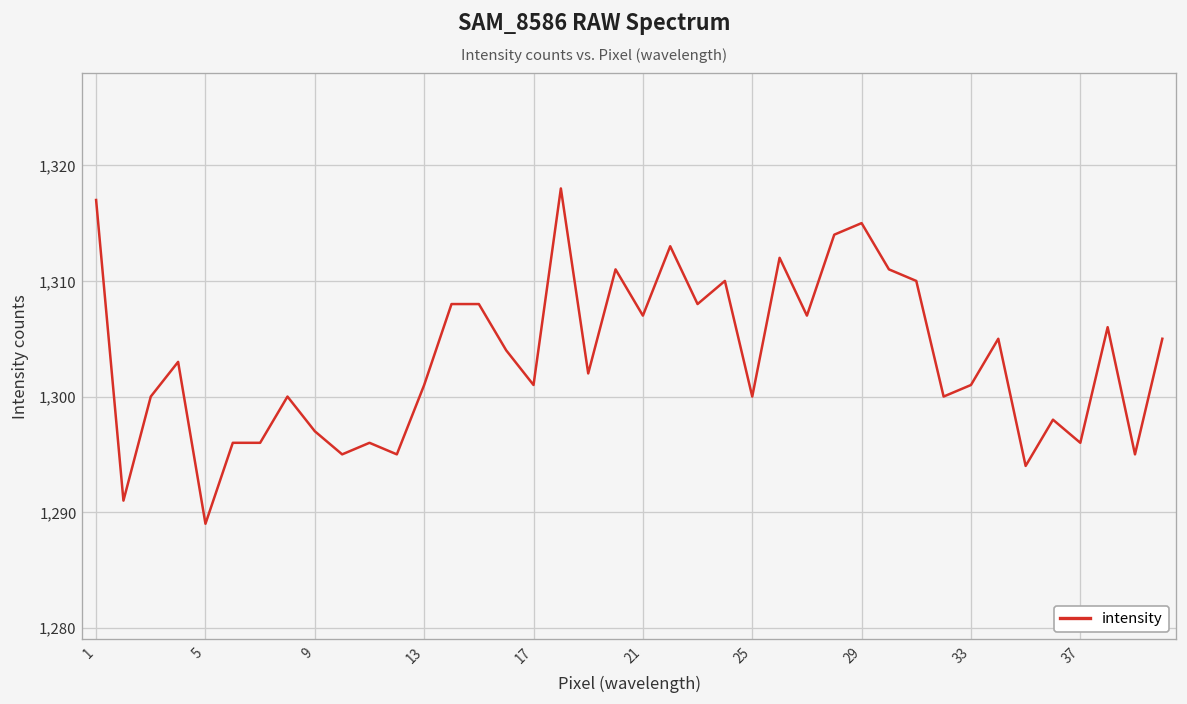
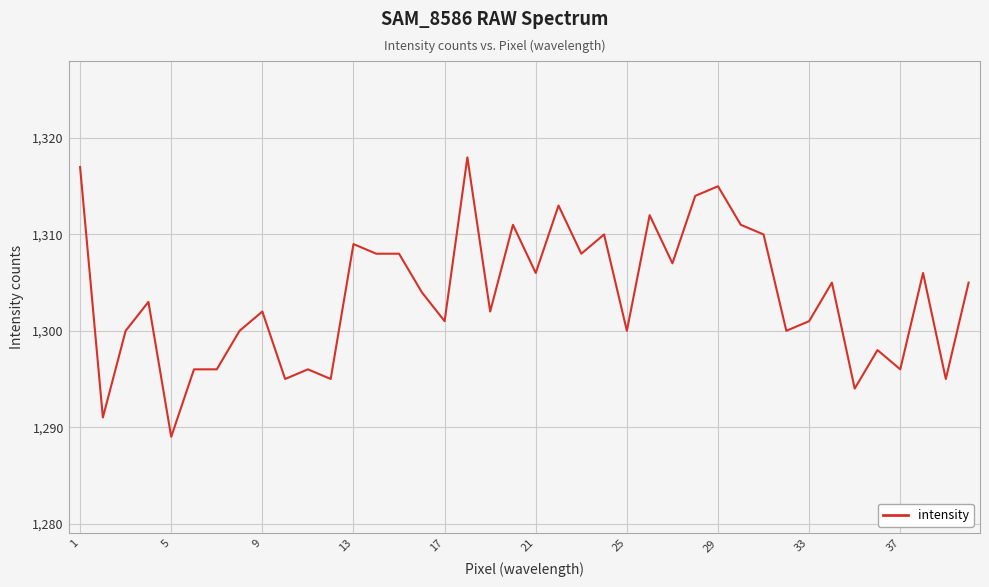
  {
    "1": "1,317",
    "5": "1,289",
-   "9": "1,297",
-   "13": "1,301",
+   "9": "1,302",
+   "13": "1,309",
    "17": "1,301",
-   "21": "1,307",
+   "21": "1,306",
    "25": "1,300",
    "29": "1,315",
    "33": "1,301",
    "37": "1,296"
  }
